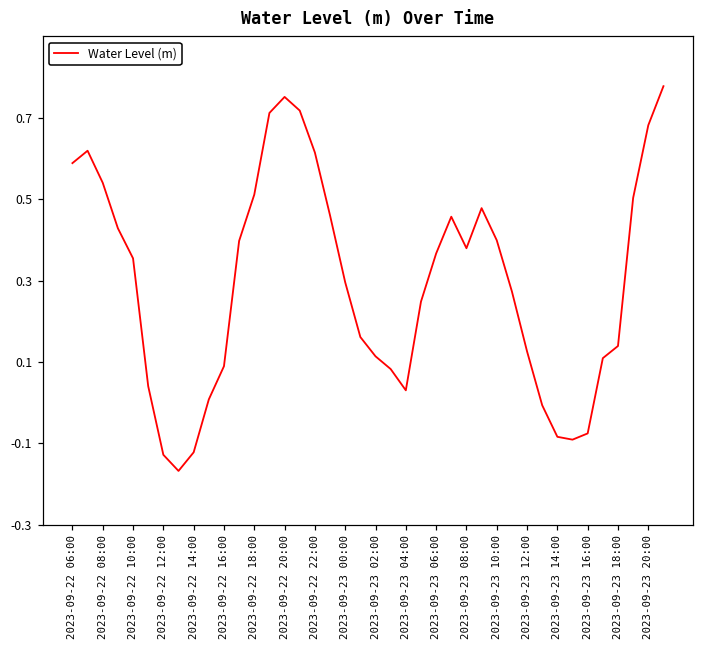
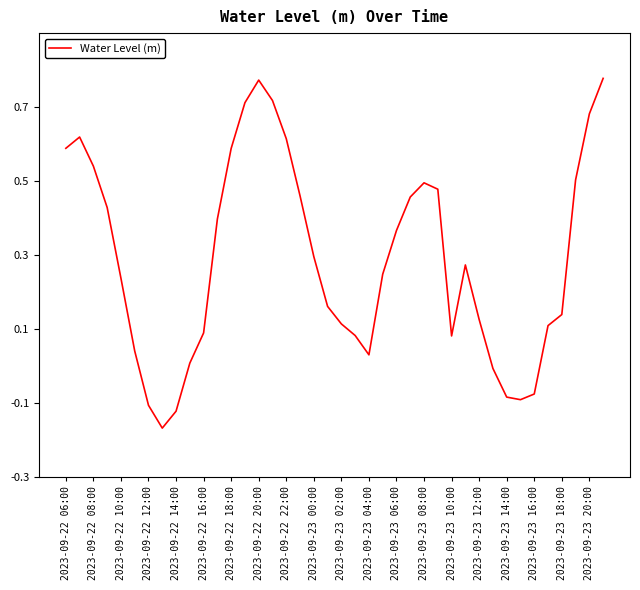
  {
    "2023-09-22 06:00": 0.59,
    "2023-09-22 08:00": 0.54,
-   "2023-09-22 10:00": 0.35,
-   "2023-09-22 12:00": -0.13,
+   "2023-09-22 10:00": 0.24,
+   "2023-09-22 12:00": -0.11,
    "2023-09-22 14:00": -0.12,
    "2023-09-22 16:00": 0.09,
-   "2023-09-22 18:00": 0.51,
-   "2023-09-22 20:00": 0.75,
+   "2023-09-22 18:00": 0.59,
+   "2023-09-22 20:00": 0.77,
    "2023-09-22 22:00": 0.61,
    "2023-09-23 00:00": 0.30,
    "2023-09-23 02:00": 0.11,
    "2023-09-23 04:00": 0.03,
    "2023-09-23 06:00": 0.37,
-   "2023-09-23 08:00": 0.38,
-   "2023-09-23 10:00": 0.40,
+   "2023-09-23 08:00": 0.50,
+   "2023-09-23 10:00": 0.08,
    "2023-09-23 12:00": 0.13,
    "2023-09-23 14:00": -0.08,
    "2023-09-23 16:00": -0.08,
    "2023-09-23 18:00": 0.14,
    "2023-09-23 20:00": 0.68
  }
